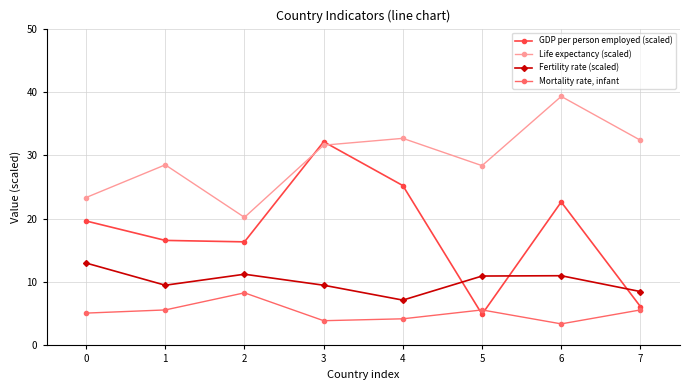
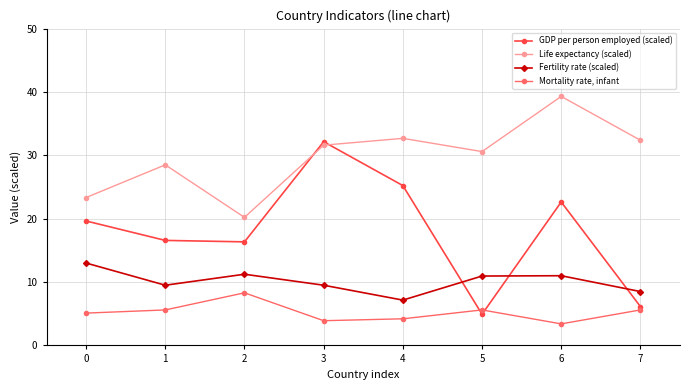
  {
    "Life expectancy (scaled)": {
      "0": 23,
      "1": 29,
      "2": 20,
      "3": 32,
      "4": 33,
-     "5": 28,
+     "5": 31,
      "6": 39,
      "7": 32
    },
    "Fertility rate (scaled)": {
      "0": 13,
      "1": 10,
      "2": 11,
      "3": 10,
      "4": 7,
      "5": 11,
      "6": 11,
      "7": 9
    }
  }
